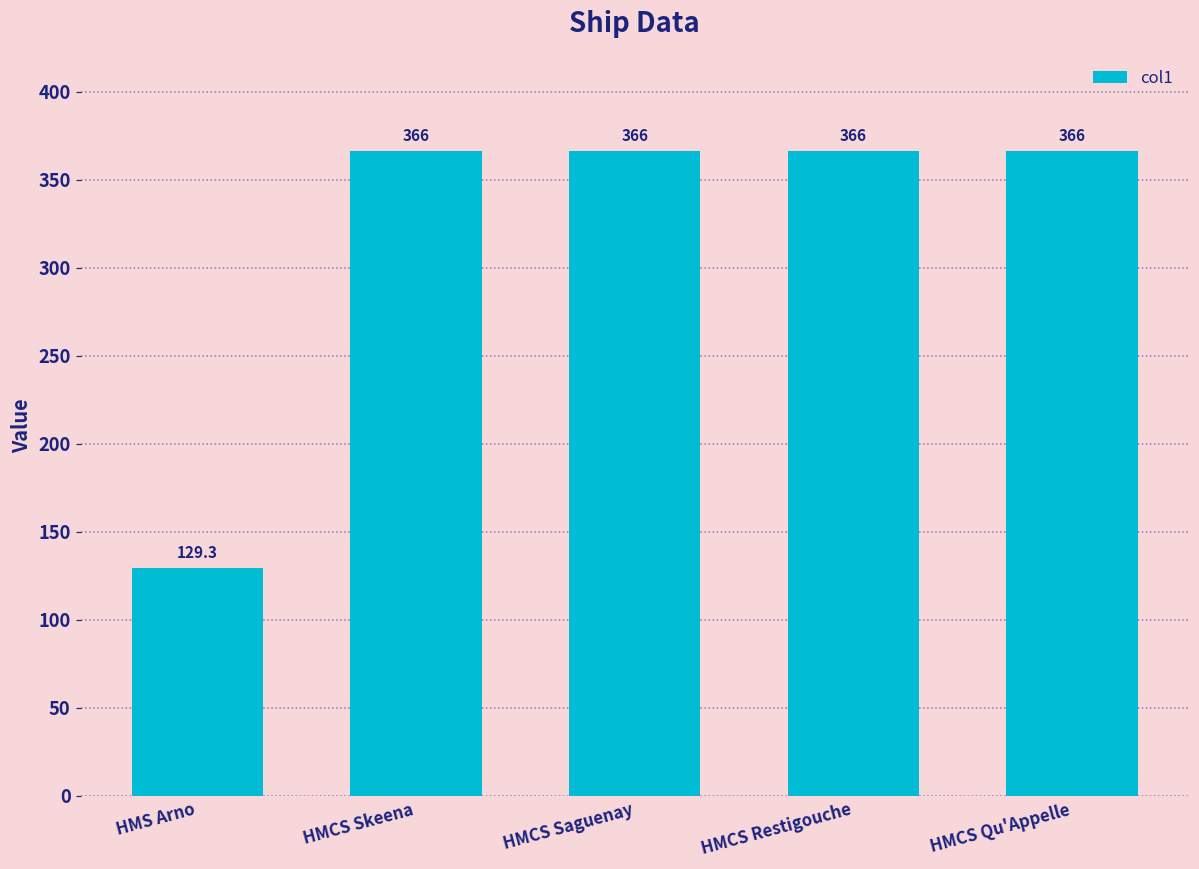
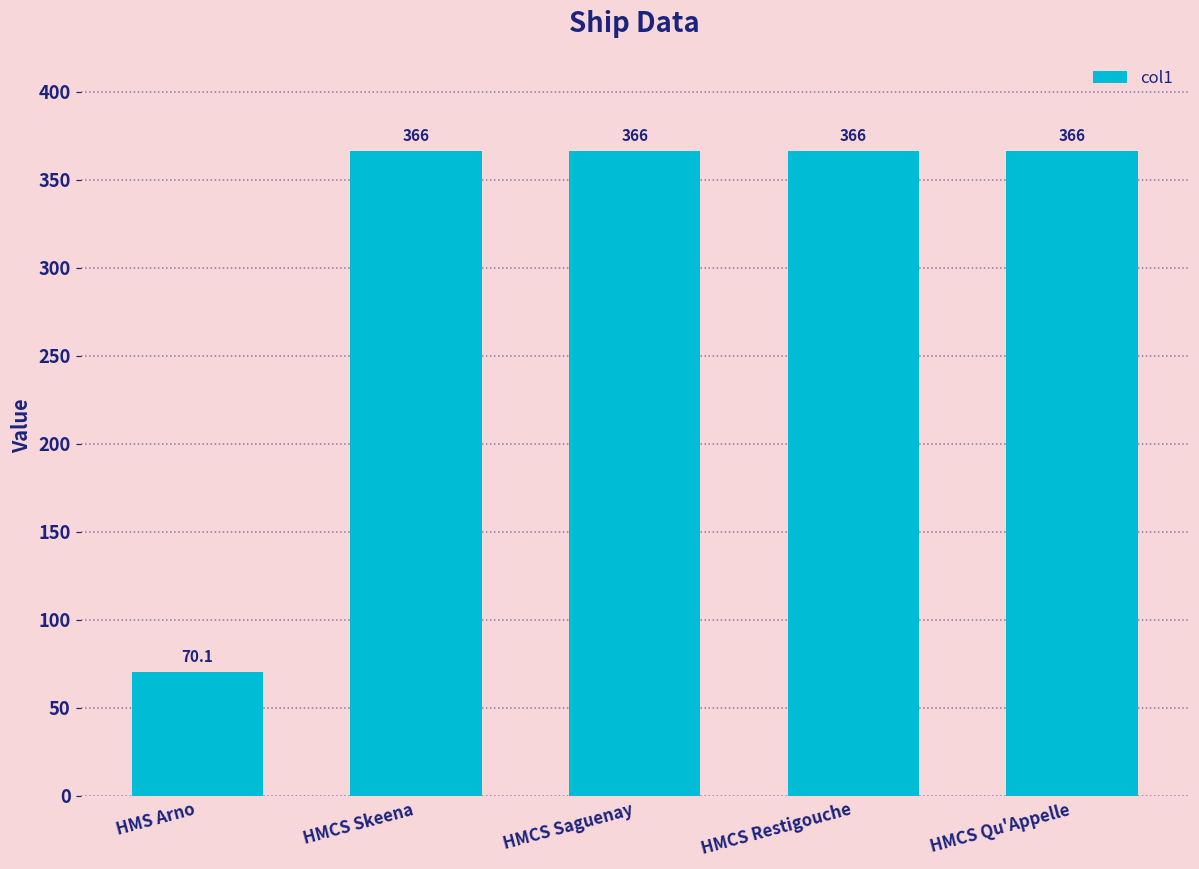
  {
-   "HMS Arno": 129.3,
+   "HMS Arno": 70.1,
    "HMCS Skeena": 366,
    "HMCS Saguenay": 366,
    "HMCS Restigouche": 366,
    "HMCS Qu'Appelle": 366
  }
